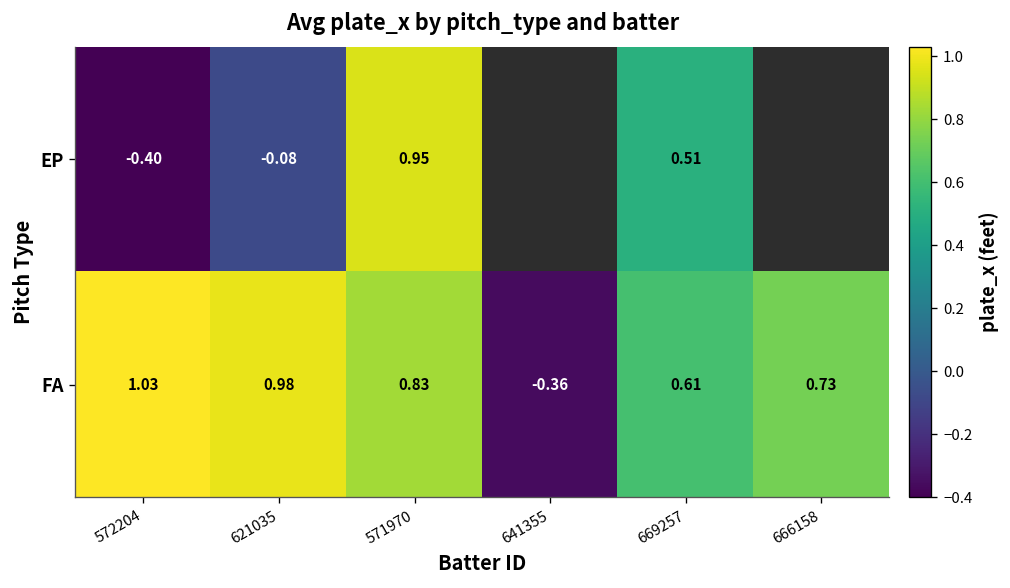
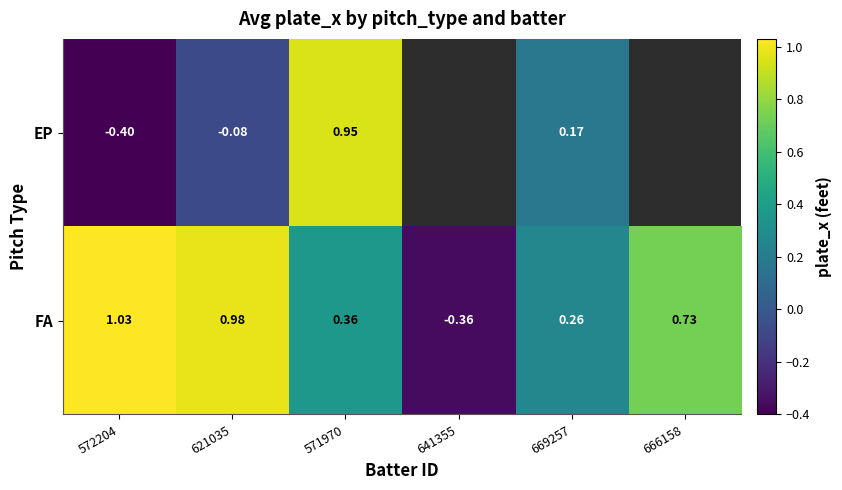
  {
    "EP": {
      "572204": -0.40,
      "621035": -0.08,
      "571970": 0.95,
-     "669257": 0.51
+     "669257": 0.17
    },
    "FA": {
      "572204": 1.03,
      "621035": 0.98,
-     "571970": 0.83,
+     "571970": 0.36,
      "641355": -0.36,
-     "669257": 0.61,
+     "669257": 0.26,
      "666158": 0.73
    }
  }
